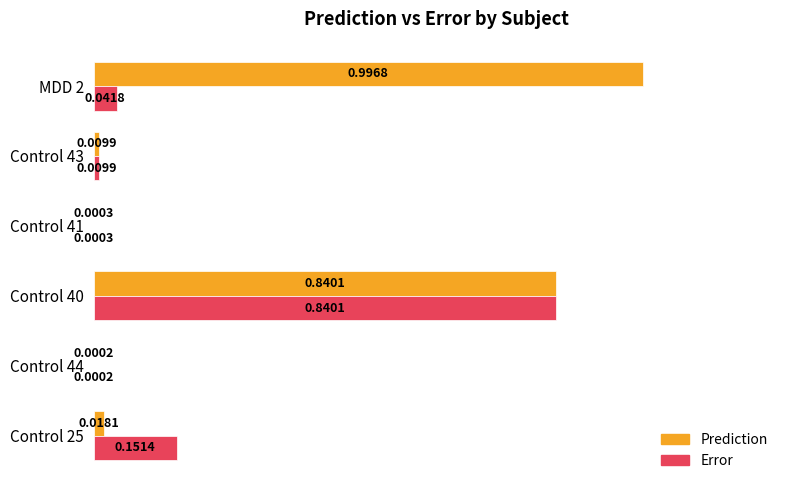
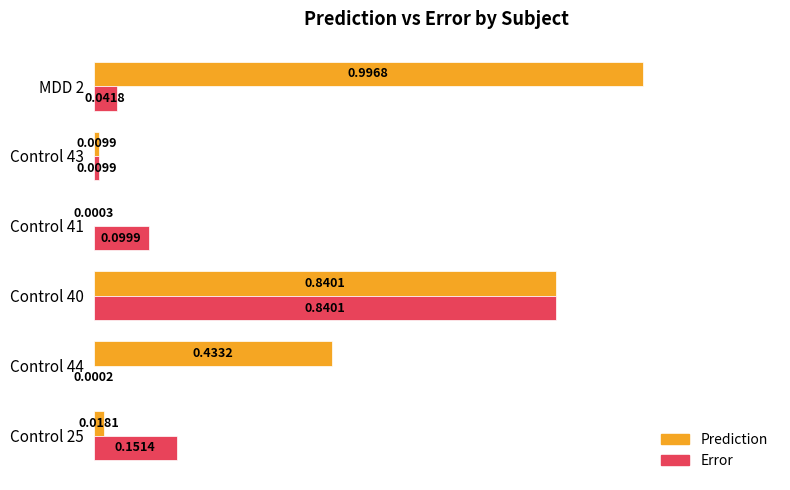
  {
    "Prediction": {
      "MDD 2": 0.9968,
      "Control 43": 0.0099,
      "Control 41": 0.0003,
      "Control 40": 0.8401,
-     "Control 44": 0.0002,
+     "Control 44": 0.4332,
      "Control 25": 0.0181
    },
    "Error": {
      "MDD 2": 0.0418,
      "Control 43": 0.0099,
-     "Control 41": 0.0003,
+     "Control 41": 0.0999,
      "Control 40": 0.8401,
      "Control 44": 0.0002,
      "Control 25": 0.1514
    }
  }
